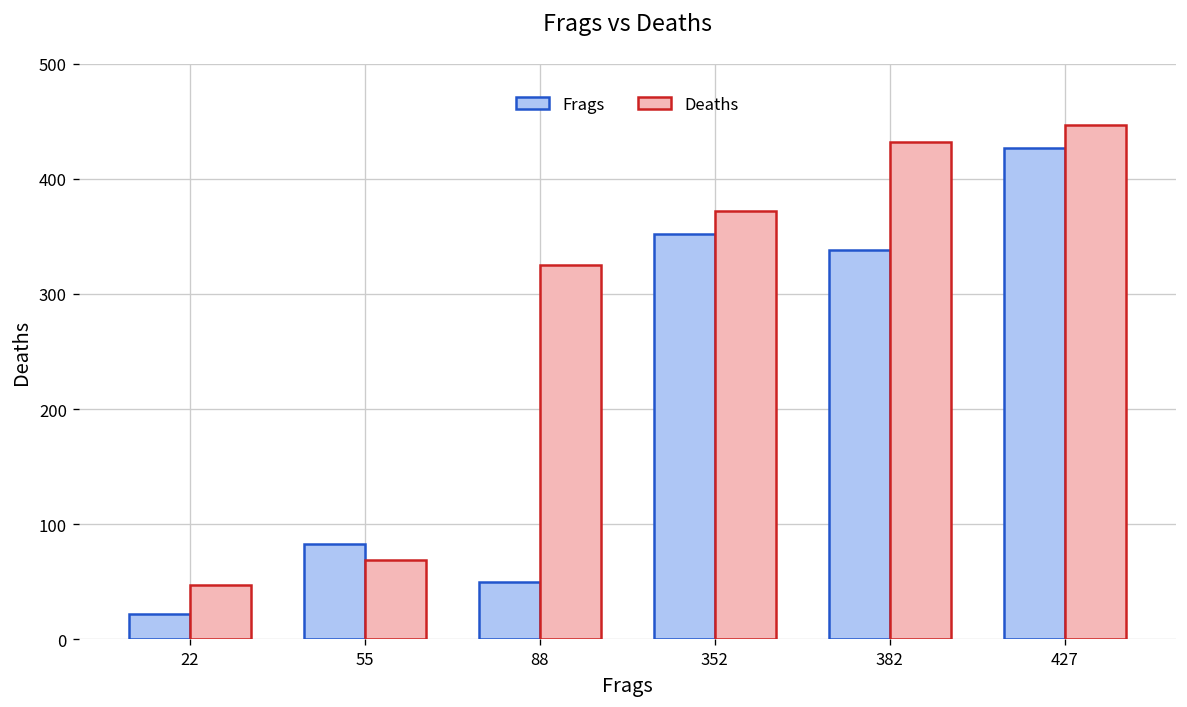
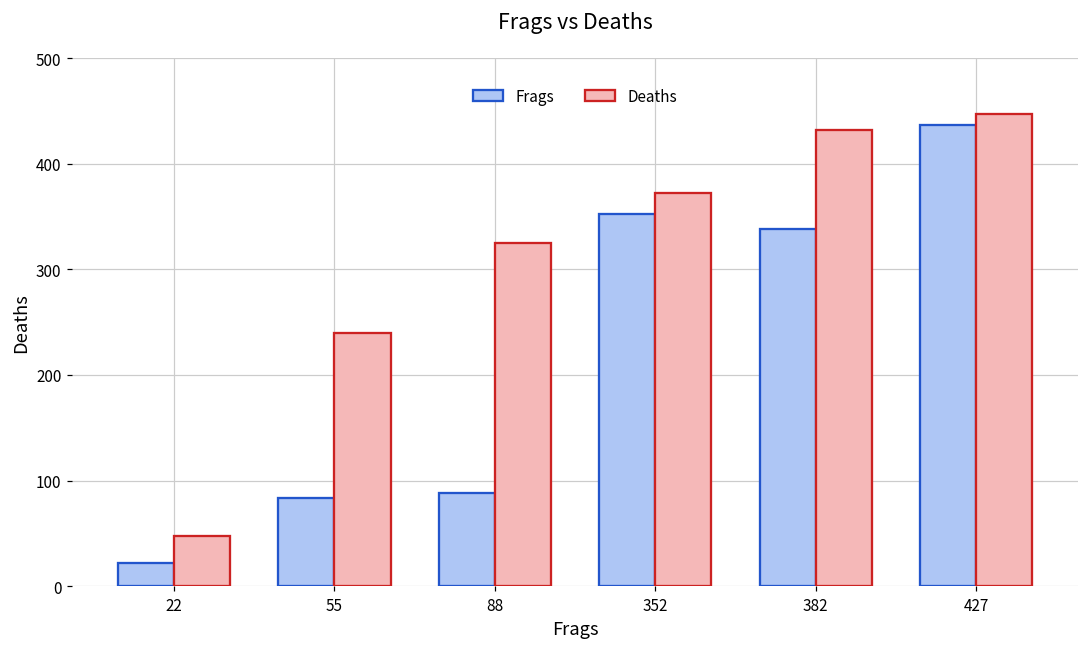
  {
    "Frags": {
      "22": 20,
      "55": 80,
-     "88": 50,
+     "88": 90,
      "352": 350,
      "382": 340,
-     "427": 430
+     "427": 440
    },
    "Deaths": {
      "22": 50,
-     "55": 70,
+     "55": 240,
      "88": 330,
      "352": 370,
      "382": 430,
      "427": 450
    }
  }
